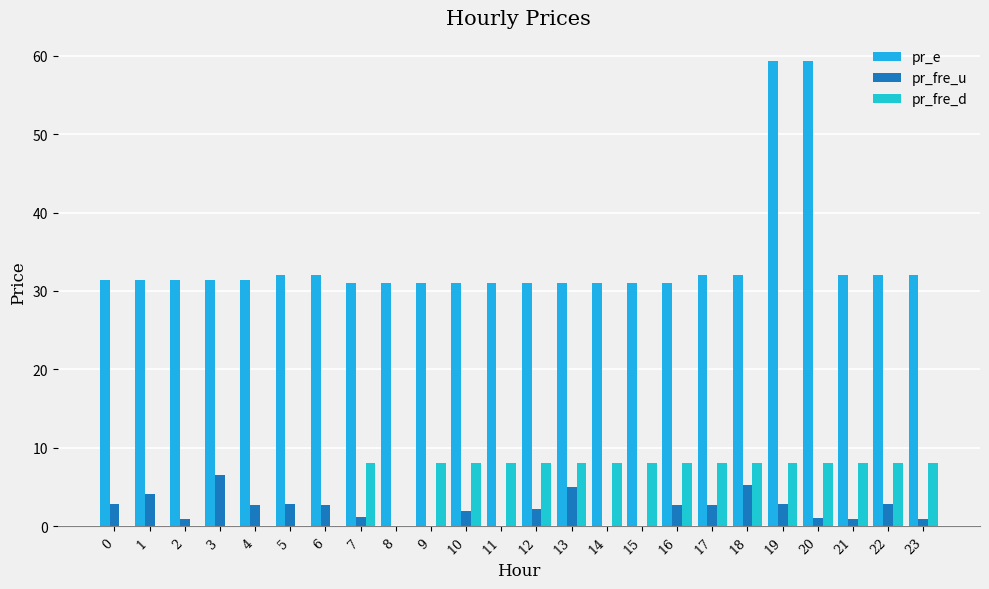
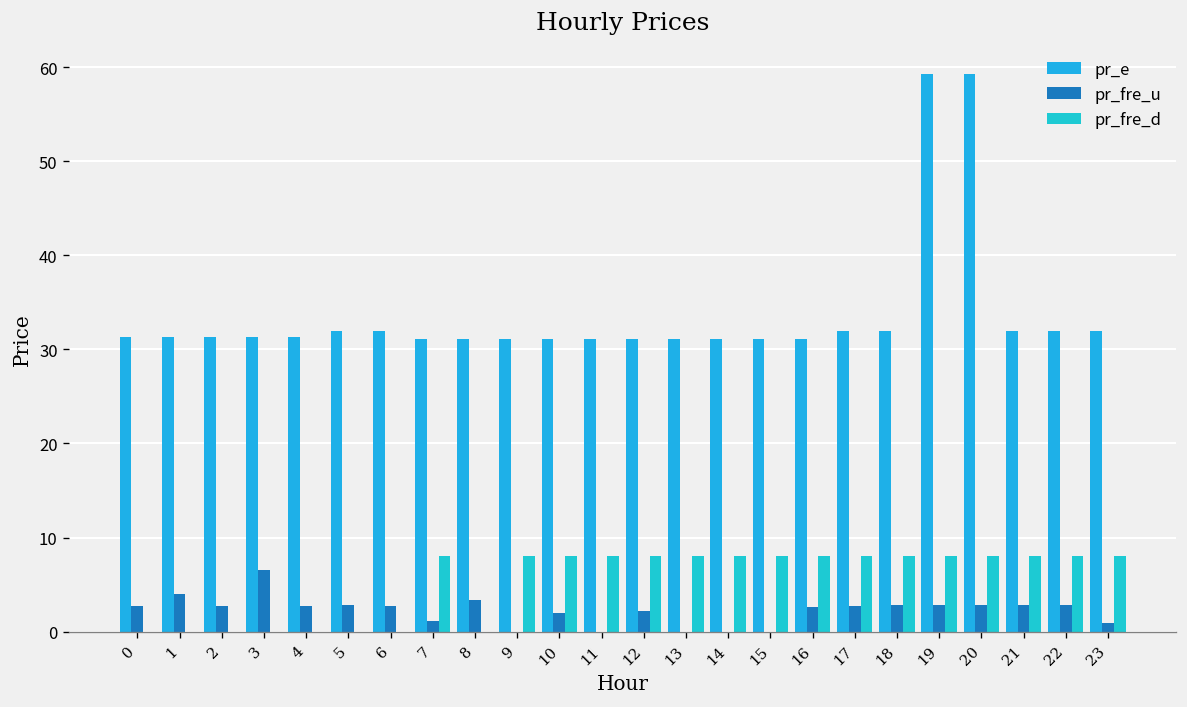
  {
    "pr_fre_u": {
      "0": 3,
      "1": 4,
-     "2": 1,
+     "2": 3,
      "3": 7,
      "4": 3,
      "5": 3,
      "6": 3,
      "7": 1,
-     "8": 0,
+     "8": 3,
      "10": 2,
      "12": 2,
-     "13": 5,
+     "13": 0,
      "16": 3,
      "17": 3,
-     "18": 5,
+     "18": 3,
      "19": 3,
-     "20": 1,
-     "21": 1,
+     "20": 3,
+     "21": 3,
      "22": 3,
      "23": 1
    }
  }
